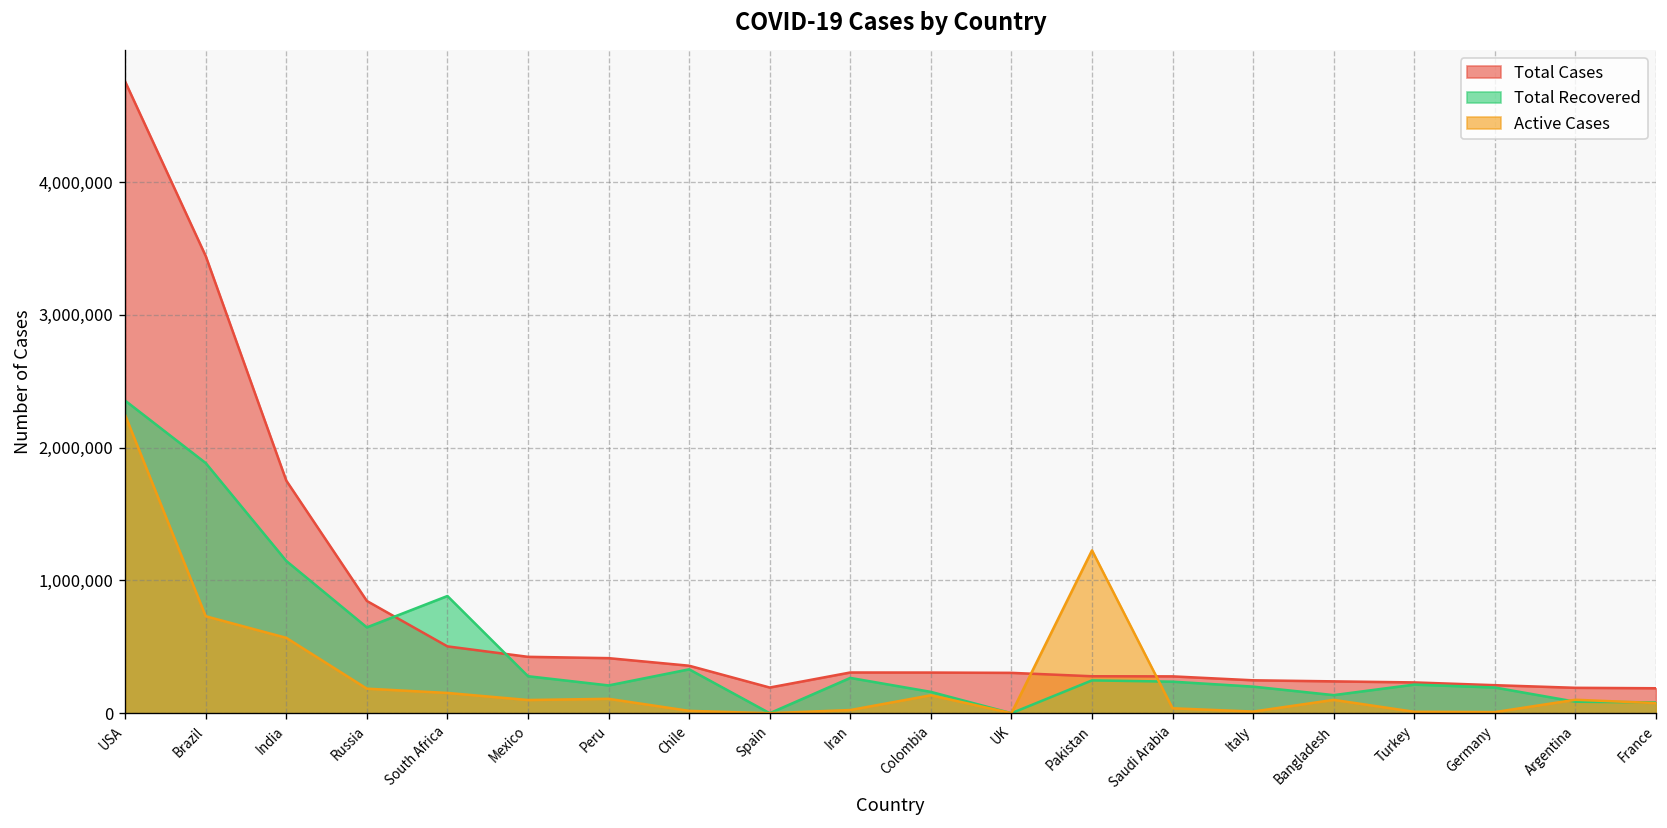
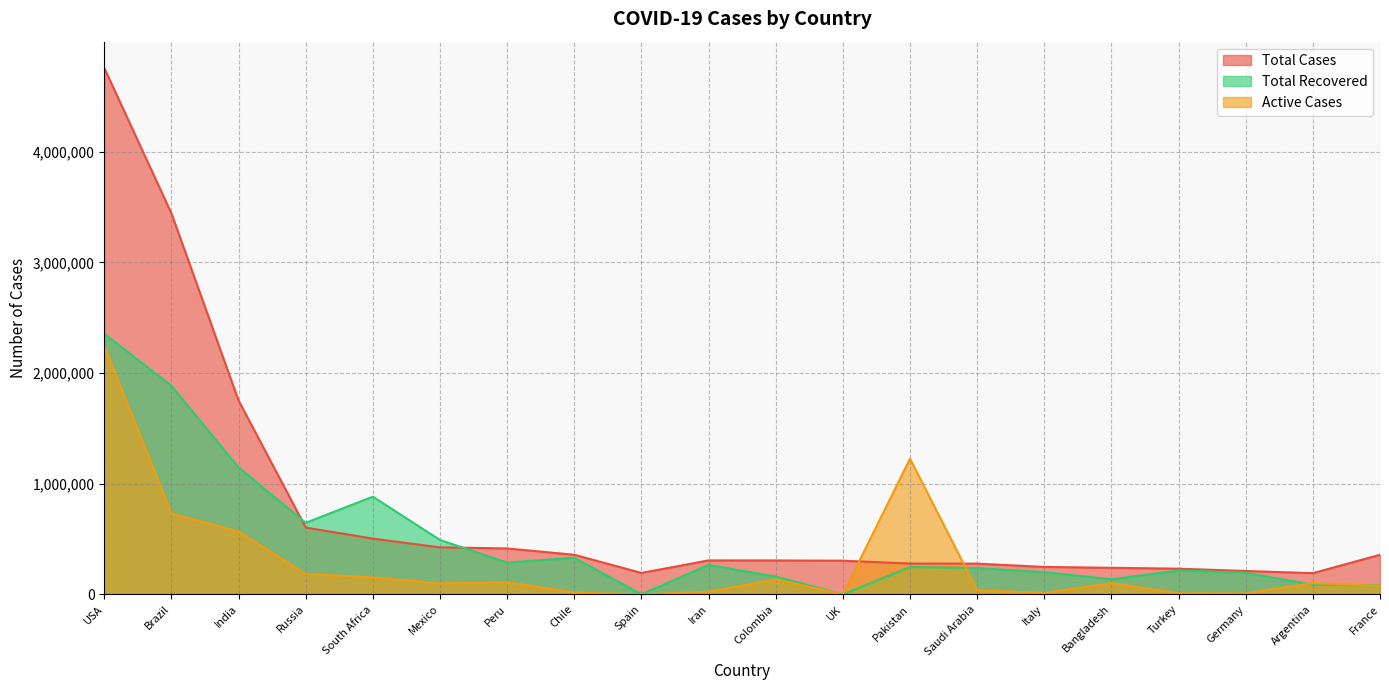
  {
    "Total Cases": {
      "USA": "4,760,000",
      "Brazil": "3,440,000",
      "India": "1,750,000",
-     "Russia": "850,000",
+     "Russia": "600,000",
      "South Africa": "500,000",
      "Mexico": "420,000",
      "Peru": "410,000",
      "Chile": "360,000",
      "Spain": "190,000",
      "Iran": "310,000",
      "Colombia": "310,000",
      "UK": "300,000",
      "Pakistan": "280,000",
      "Saudi Arabia": "280,000",
      "Italy": "250,000",
      "Bangladesh": "240,000",
      "Argentina": "190,000",
-     "France": "190,000"
+     "France": "360,000"
    },
    "Total Recovered": {
      "USA": "2,350,000",
      "Brazil": "1,880,000",
      "India": "1,150,000",
      "Russia": "650,000",
      "South Africa": "880,000",
-     "Mexico": "280,000",
-     "Peru": "210,000",
+     "Mexico": "490,000",
+     "Peru": "290,000",
      "Chile": "330,000",
      "Iran": "270,000",
      "Colombia": "160,000",
      "Pakistan": "250,000",
      "Saudi Arabia": "240,000",
      "Italy": "200,000",
      "Bangladesh": "140,000"
    },
    "Active Cases": {
      "USA": "2,250,000",
      "Brazil": "730,000",
      "India": "570,000",
      "Russia": "180,000",
      "South Africa": "150,000",
      "Mexico": "100,000",
      "Peru": "110,000",
      "Chile": "20,000",
      "Iran": "20,000",
      "Colombia": "140,000",
      "Pakistan": "1,230,000",
      "Saudi Arabia": "40,000",
      "Italy": "10,000",
      "Bangladesh": "100,000",
      "Turkey": "10,000",
      "Germany": "10,000"
    }
  }
